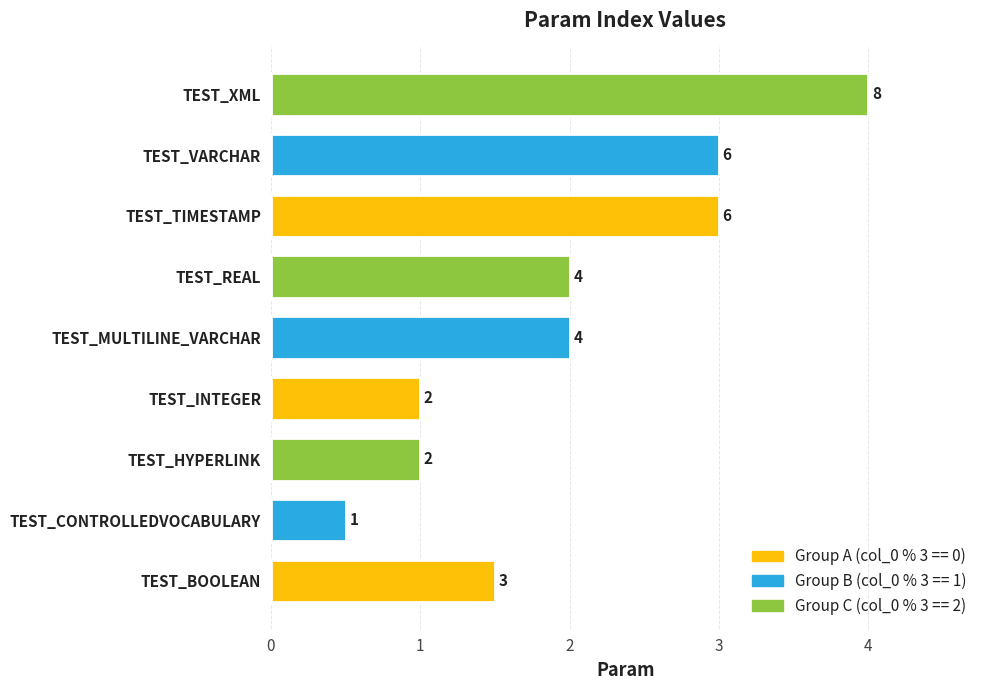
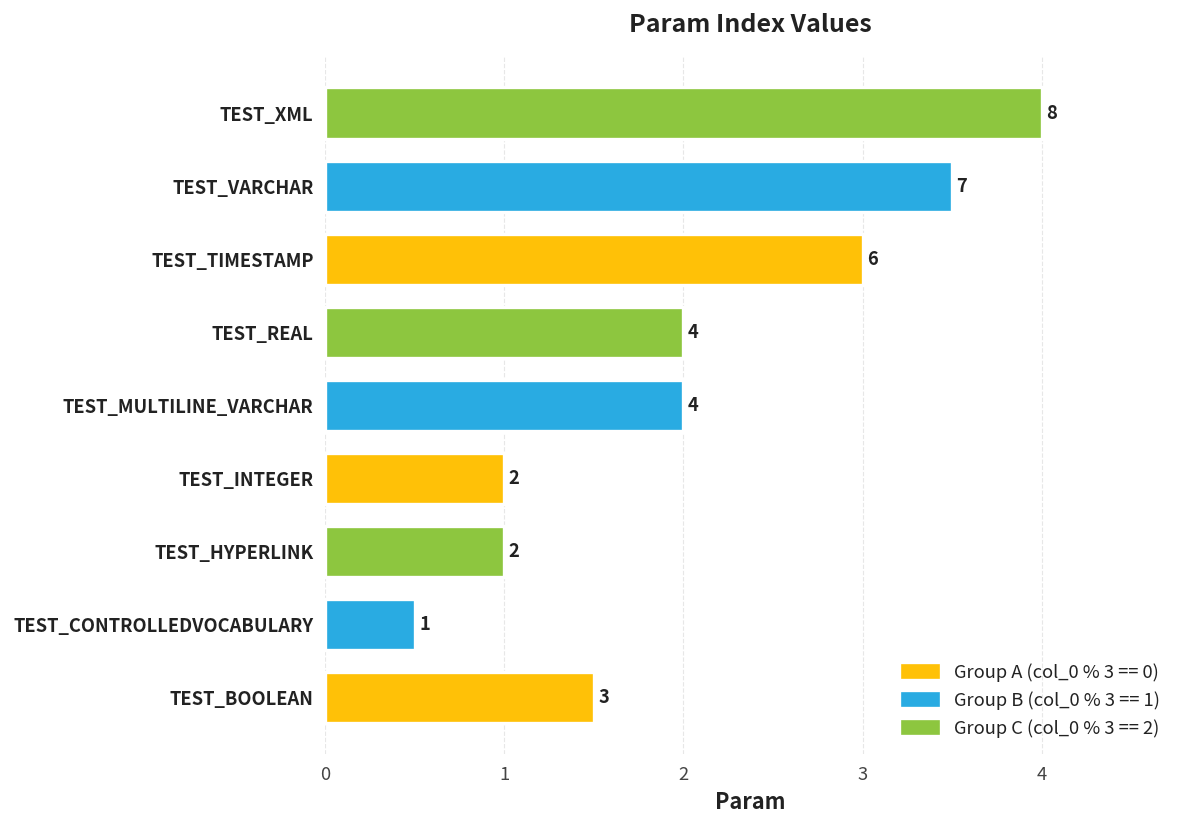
  {
    "TEST_XML": 8,
-   "TEST_VARCHAR": 6,
+   "TEST_VARCHAR": 7,
    "TEST_TIMESTAMP": 6,
    "TEST_REAL": 4,
    "TEST_MULTILINE_VARCHAR": 4,
    "TEST_INTEGER": 2,
    "TEST_HYPERLINK": 2,
    "TEST_CONTROLLEDVOCABULARY": 1,
    "TEST_BOOLEAN": 3
  }
